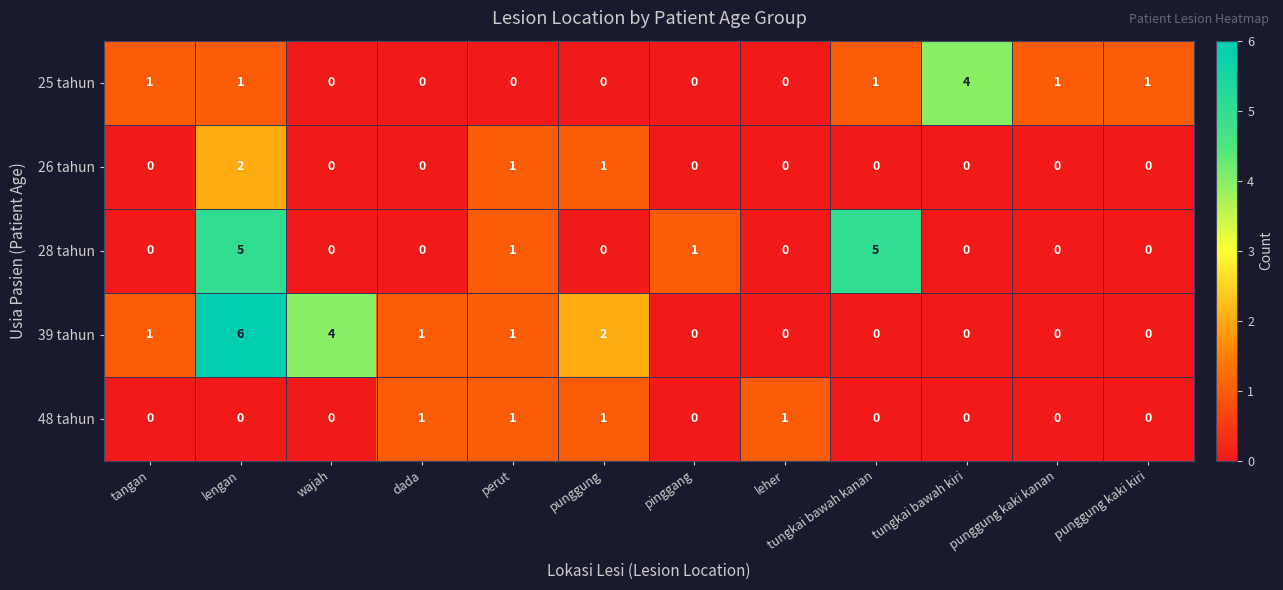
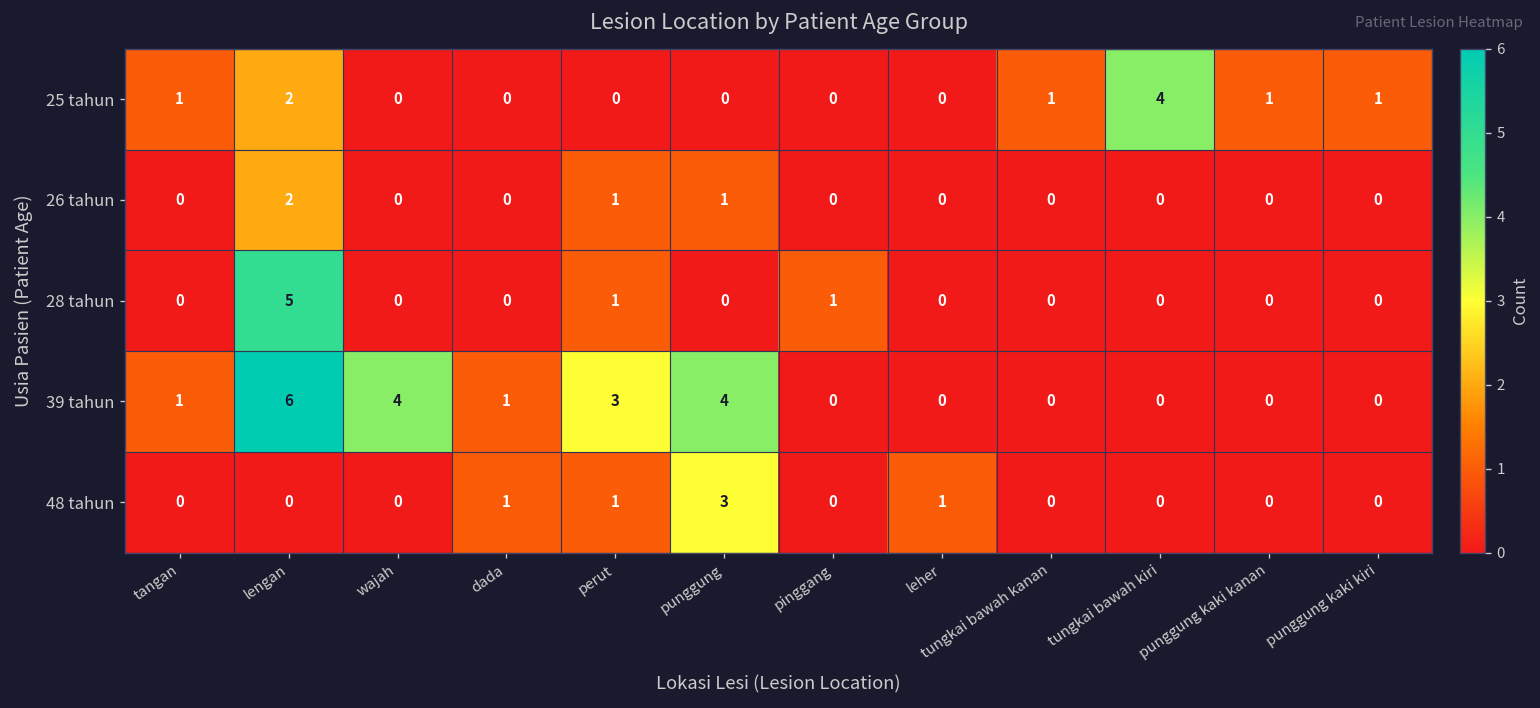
  {
    "25 tahun": {
      "tangan": 1,
-     "lengan": 1,
+     "lengan": 2,
      "wajah": 0,
      "dada": 0,
      "perut": 0,
      "punggung": 0,
      "pinggang": 0,
      "leher": 0,
      "tungkai bawah kanan": 1,
      "tungkai bawah kiri": 4,
      "punggung kaki kanan": 1,
      "punggung kaki kiri": 1
    },
    "26 tahun": {
      "tangan": 0,
      "lengan": 2,
      "wajah": 0,
      "dada": 0,
      "perut": 1,
      "punggung": 1,
      "pinggang": 0,
      "leher": 0,
      "tungkai bawah kanan": 0,
      "tungkai bawah kiri": 0,
      "punggung kaki kanan": 0,
      "punggung kaki kiri": 0
    },
    "28 tahun": {
      "tangan": 0,
      "lengan": 5,
      "wajah": 0,
      "dada": 0,
      "perut": 1,
      "punggung": 0,
      "pinggang": 1,
      "leher": 0,
-     "tungkai bawah kanan": 5,
+     "tungkai bawah kanan": 0,
      "tungkai bawah kiri": 0,
      "punggung kaki kanan": 0,
      "punggung kaki kiri": 0
    },
    "39 tahun": {
      "tangan": 1,
      "lengan": 6,
      "wajah": 4,
      "dada": 1,
-     "perut": 1,
-     "punggung": 2,
+     "perut": 3,
+     "punggung": 4,
      "pinggang": 0,
      "leher": 0,
      "tungkai bawah kanan": 0,
      "tungkai bawah kiri": 0,
      "punggung kaki kanan": 0,
      "punggung kaki kiri": 0
    },
    "48 tahun": {
      "tangan": 0,
      "lengan": 0,
      "wajah": 0,
      "dada": 1,
      "perut": 1,
-     "punggung": 1,
+     "punggung": 3,
      "pinggang": 0,
      "leher": 1,
      "tungkai bawah kanan": 0,
      "tungkai bawah kiri": 0,
      "punggung kaki kanan": 0,
      "punggung kaki kiri": 0
    }
  }
